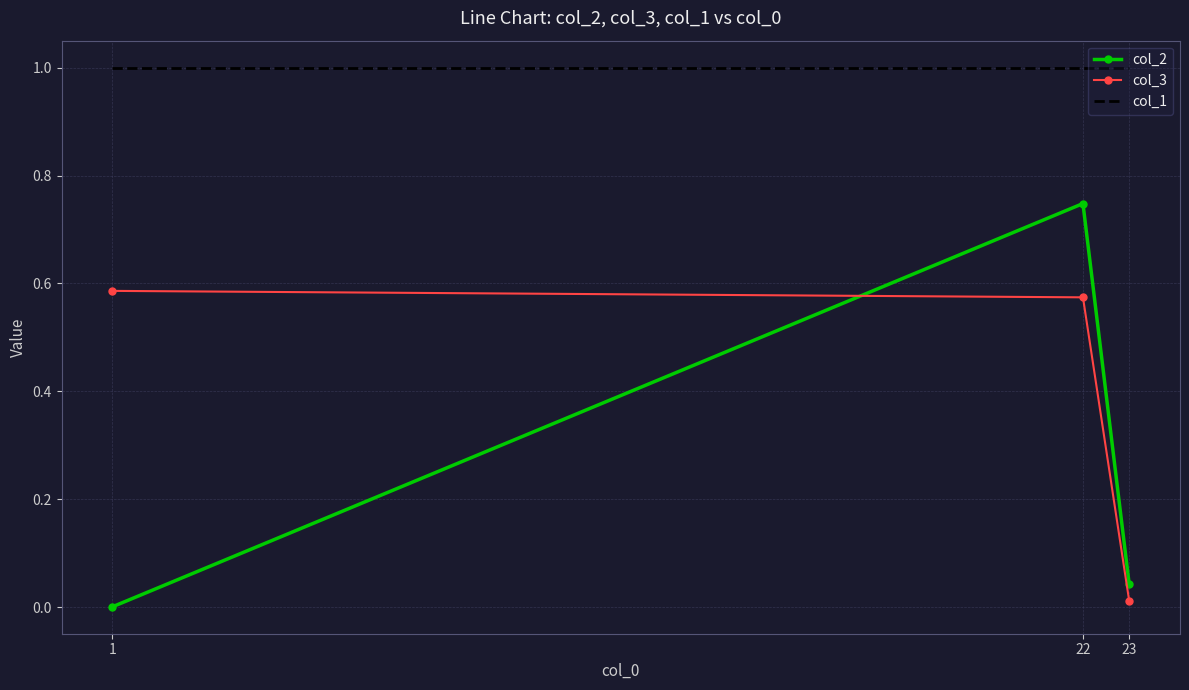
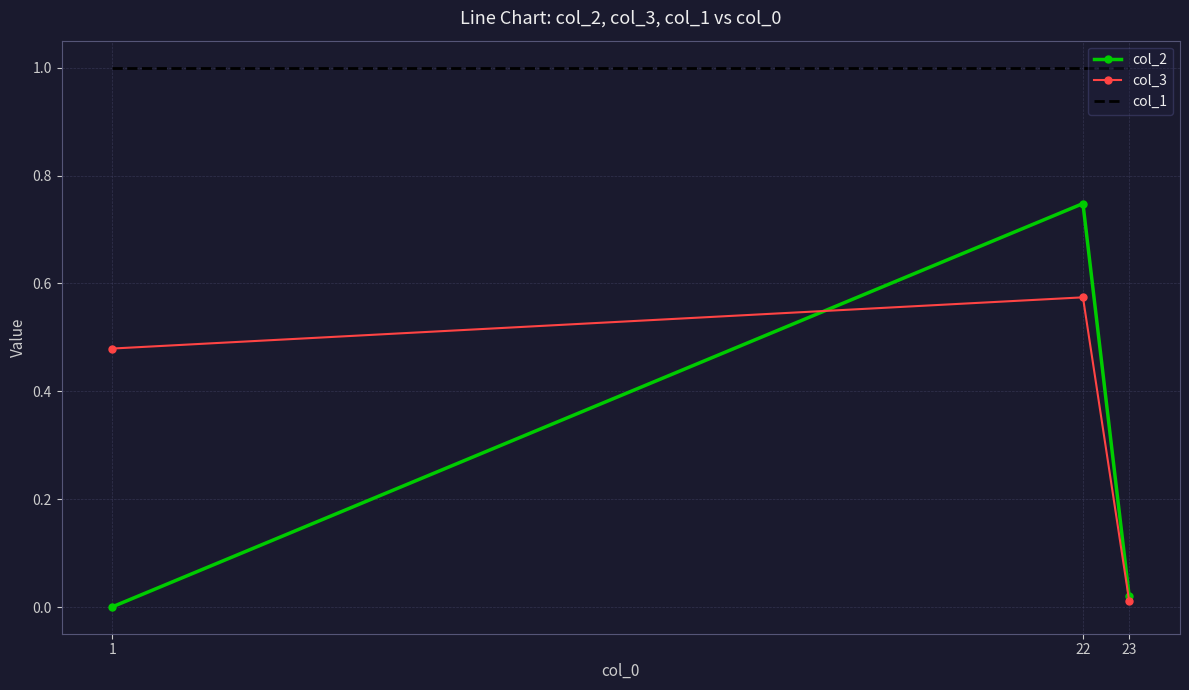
  {
    "col_2": {
      "1": 0.00,
      "22": 0.75,
-     "23": 0.04
+     "23": 0.02
    },
    "col_3": {
-     "1": 0.59,
+     "1": 0.48,
      "22": 0.57,
      "23": 0.01
    },
    "col_1": {
      "1": 1.00,
      "22": 1.00
    }
  }
